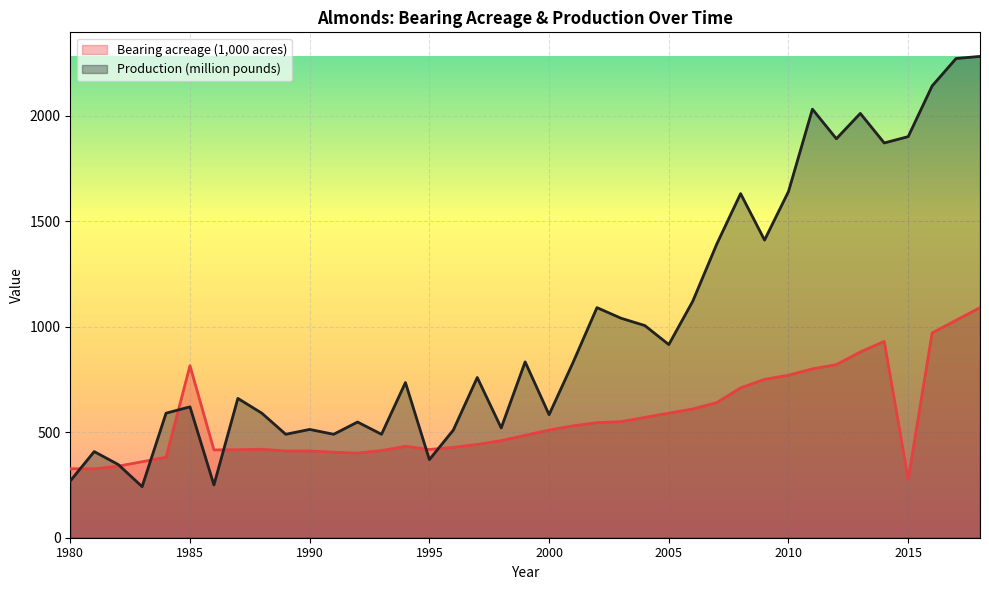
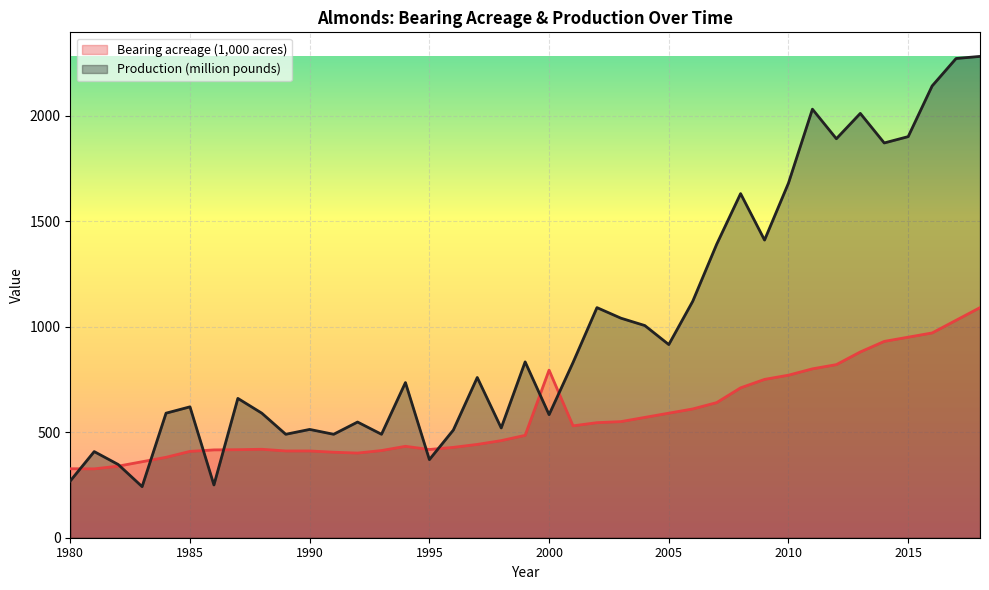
  {
    "Bearing acreage (1,000 acres)": {
      "1980": 330,
-     "1985": 820,
+     "1985": 410,
      "1990": 410,
      "1995": 420,
-     "2000": 510,
+     "2000": 790,
      "2005": 590,
      "2010": 770,
-     "2015": 280
+     "2015": 950
    },
    "Production (million pounds)": {
      "1980": 270,
      "1985": 620,
      "1990": 510,
      "1995": 370,
      "2000": 580,
      "2005": 920,
-     "2010": 1640,
+     "2010": 1680,
      "2015": 1900
    }
  }
